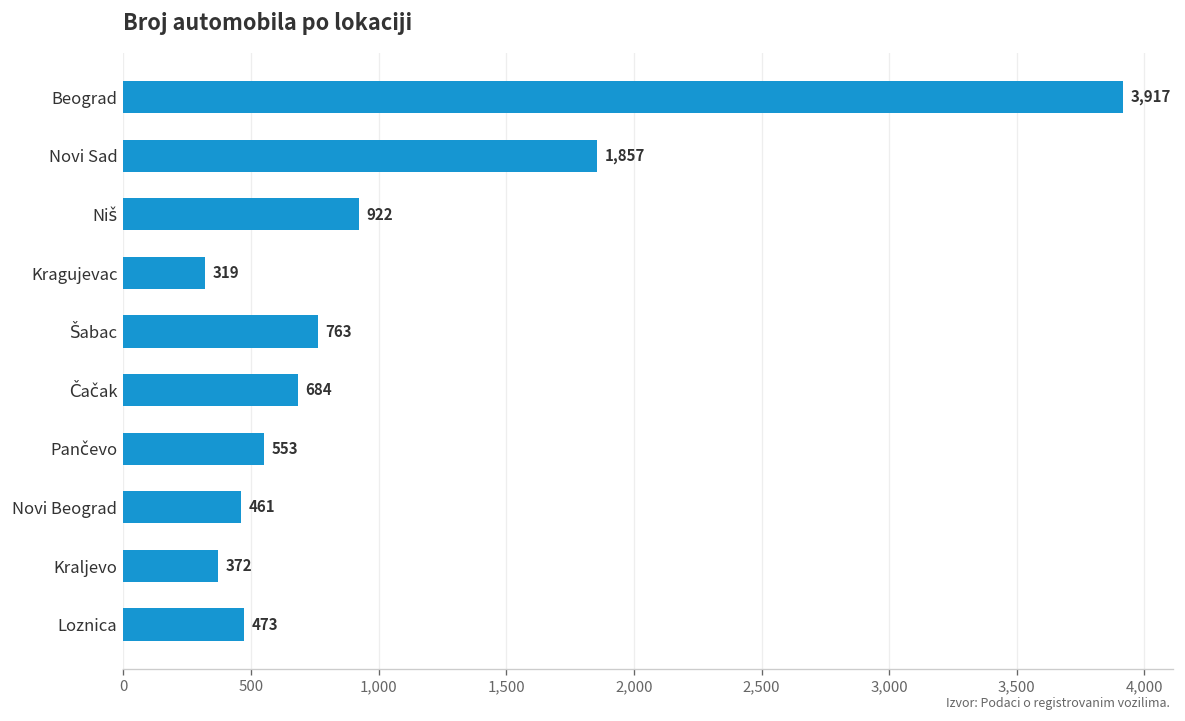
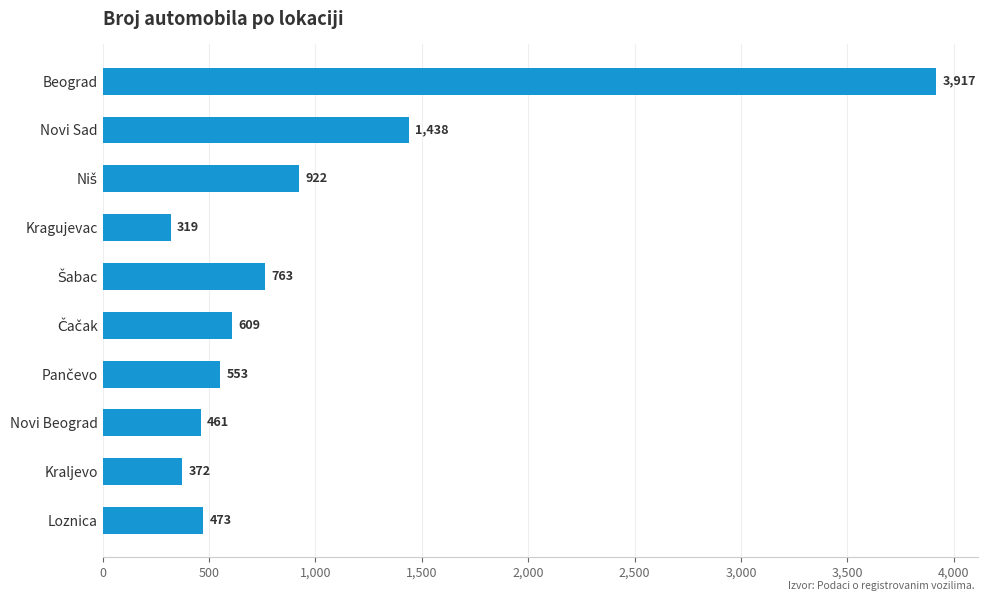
  {
    "Beograd": "3,917",
-   "Novi Sad": "1,857",
+   "Novi Sad": "1,438",
    "Niš": "922",
    "Kragujevac": "319",
    "Šabac": "763",
-   "Čačak": "684",
+   "Čačak": "609",
    "Pančevo": "553",
    "Novi Beograd": "461",
    "Kraljevo": "372",
    "Loznica": "473"
  }
